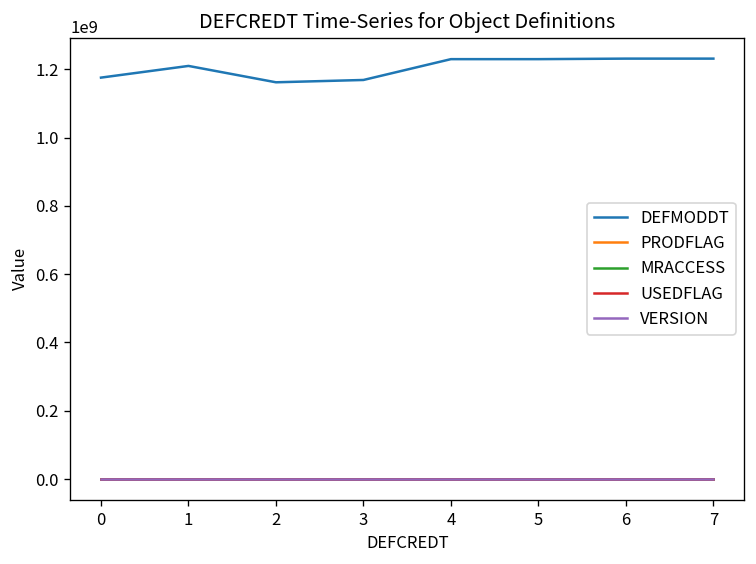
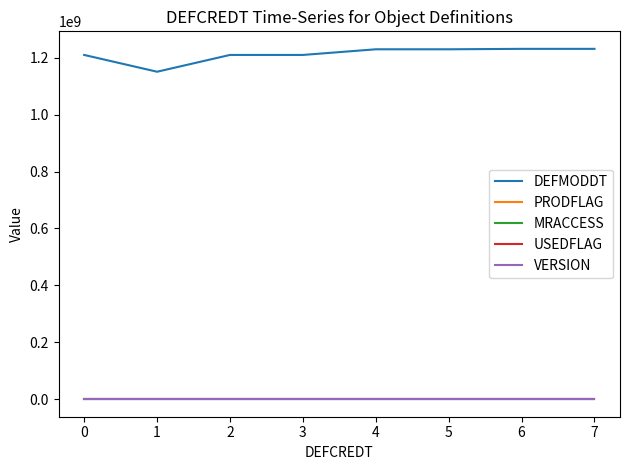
  {
    "DEFMODDT": {
-     "0": 1180000000,
-     "1": 1210000000,
-     "2": 1160000000,
-     "3": 1170000000,
+     "0": 1210000000,
+     "1": 1150000000,
+     "2": 1210000000,
+     "3": 1210000000,
      "4": 1230000000,
      "5": 1230000000,
      "6": 1230000000,
      "7": 1230000000
    },
    "VERSION": {
      "0": 0,
      "1": 0,
      "2": 0,
      "3": 0,
      "4": 0,
      "5": 0,
      "6": 0,
      "7": 0
    }
  }
